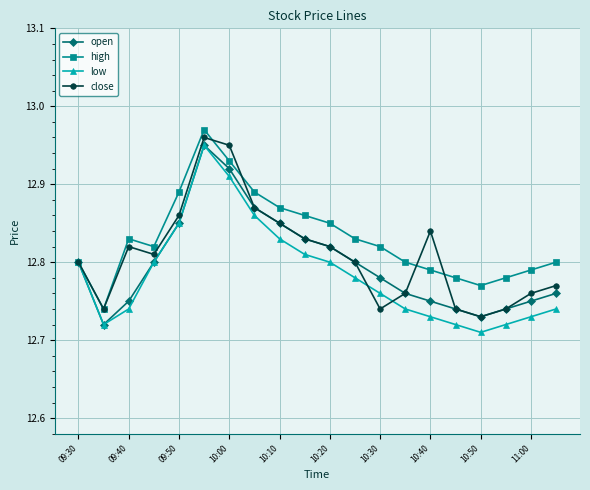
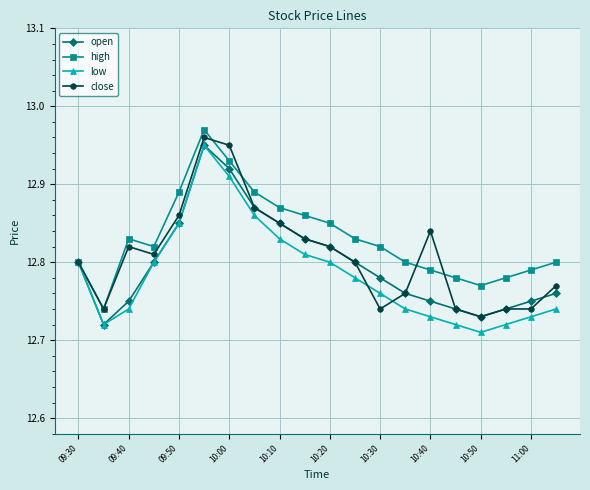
  {
    "close": {
      "09:40": 12.82,
      "09:50": 12.86,
      "10:00": 12.95,
      "10:30": 12.74,
      "10:40": 12.84,
-     "11:00": 12.76
+     "11:00": 12.74
    }
  }
